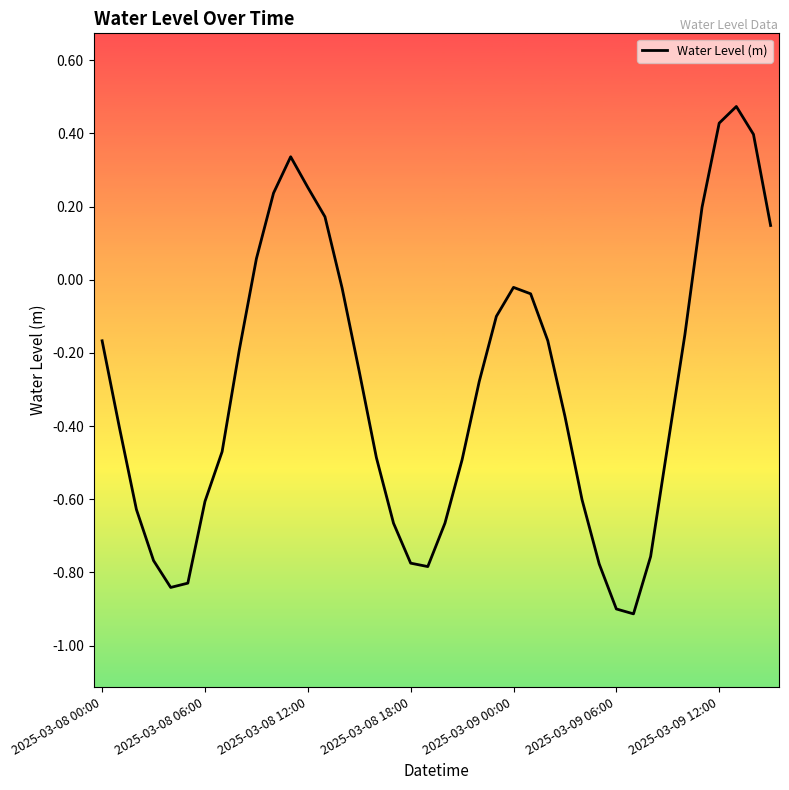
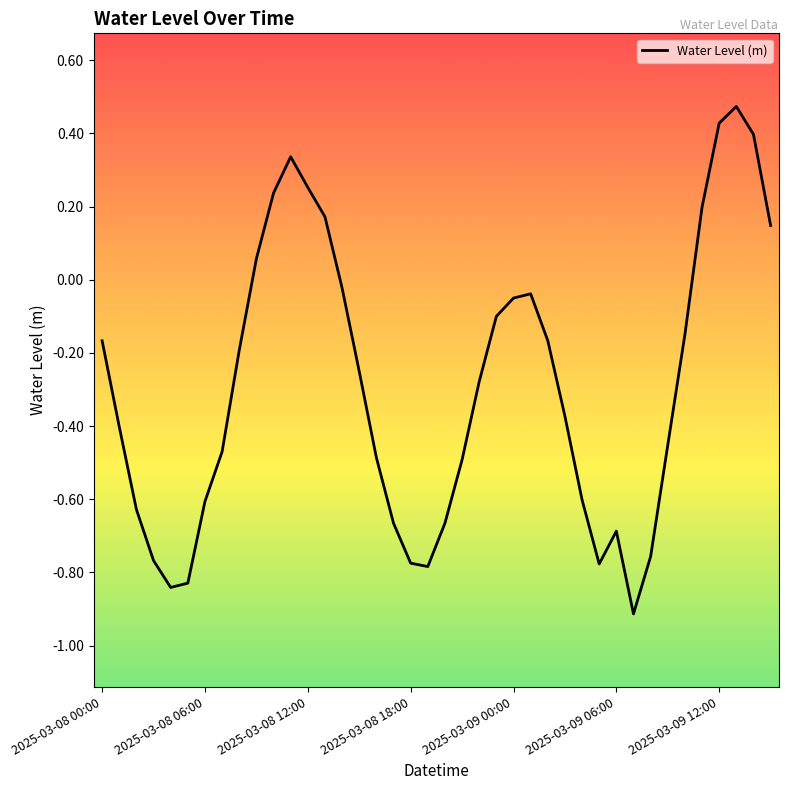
  {
    "2025-03-08 00:00": -0.17,
    "2025-03-08 06:00": -0.61,
    "2025-03-08 12:00": 0.25,
    "2025-03-08 18:00": -0.77,
-   "2025-03-09 00:00": -0.02,
-   "2025-03-09 06:00": -0.90,
+   "2025-03-09 00:00": -0.05,
+   "2025-03-09 06:00": -0.69,
    "2025-03-09 12:00": 0.43
  }
